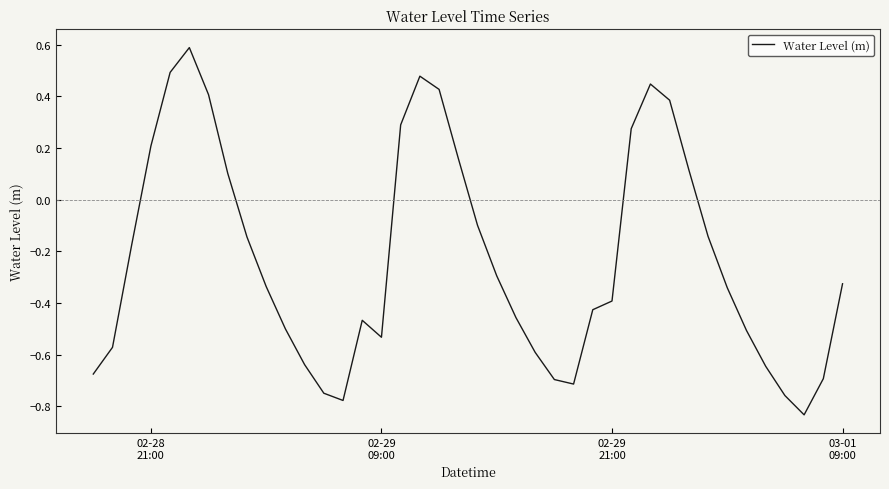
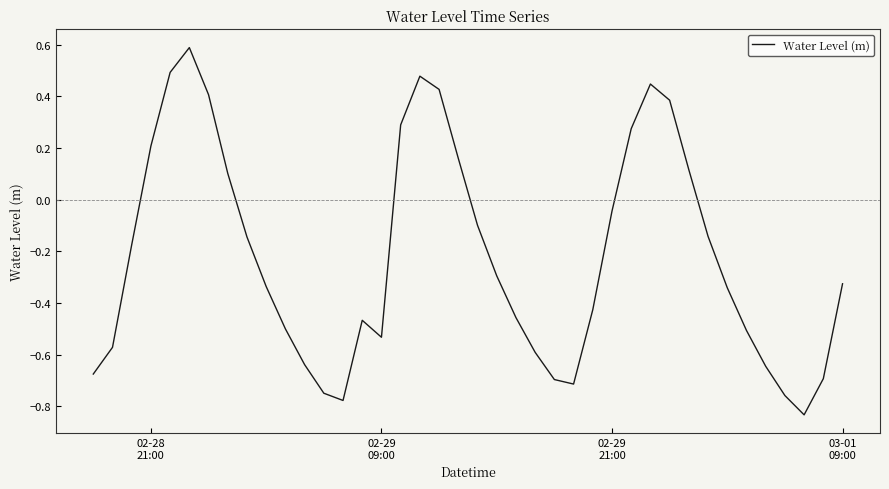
  {
    "02-28 21:00": 0.21,
    "02-29 09:00": -0.53,
-   "02-29 21:00": -0.39,
+   "02-29 21:00": -0.04,
    "03-01 09:00": -0.33
  }
